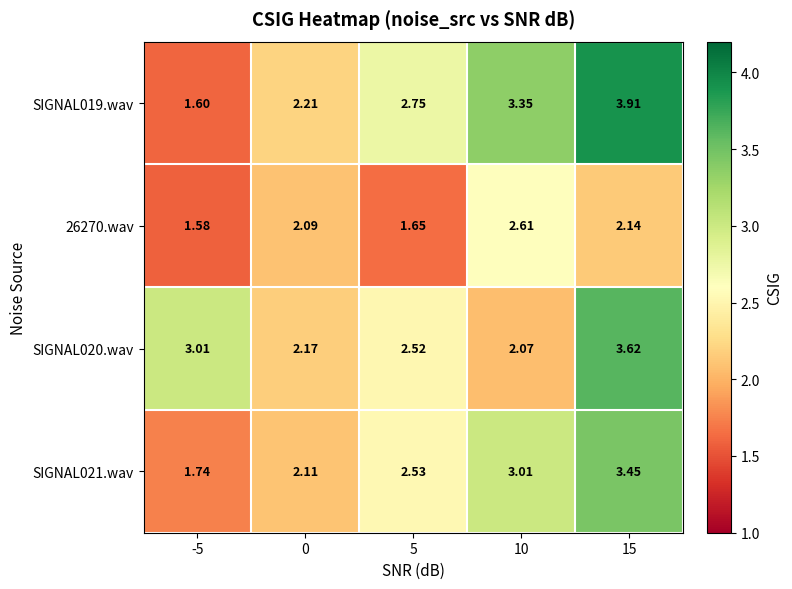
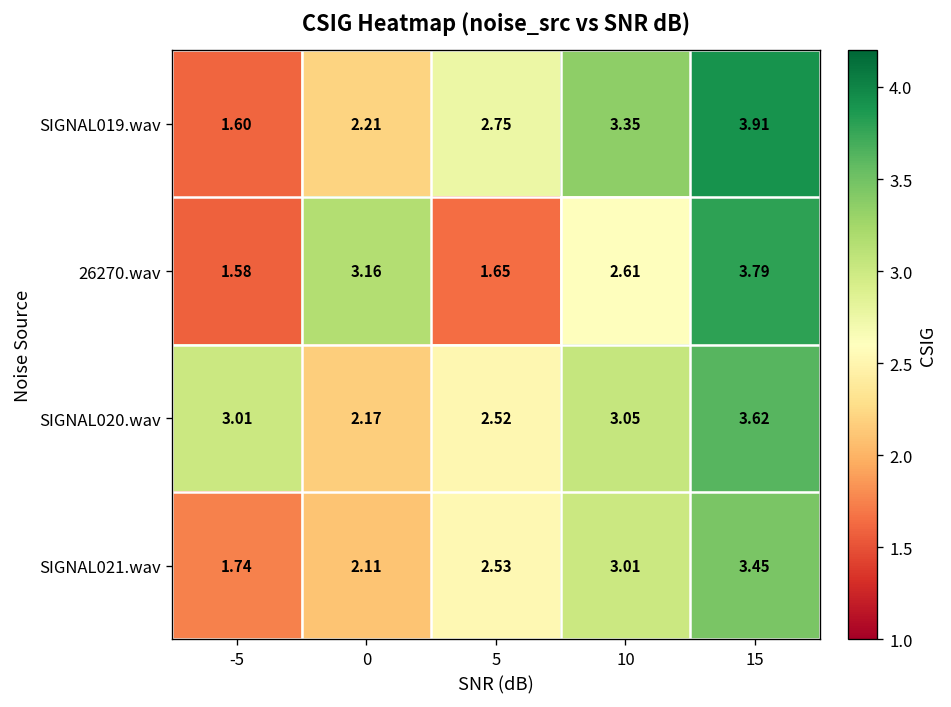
  {
    "SIGNAL019.wav": {
      "-5": 1.60,
      "0": 2.21,
      "5": 2.75,
      "10": 3.35,
      "15": 3.91
    },
    "26270.wav": {
      "-5": 1.58,
-     "0": 2.09,
+     "0": 3.16,
      "5": 1.65,
      "10": 2.61,
-     "15": 2.14
+     "15": 3.79
    },
    "SIGNAL020.wav": {
      "-5": 3.01,
      "0": 2.17,
      "5": 2.52,
-     "10": 2.07,
+     "10": 3.05,
      "15": 3.62
    },
    "SIGNAL021.wav": {
      "-5": 1.74,
      "0": 2.11,
      "5": 2.53,
      "10": 3.01,
      "15": 3.45
    }
  }
